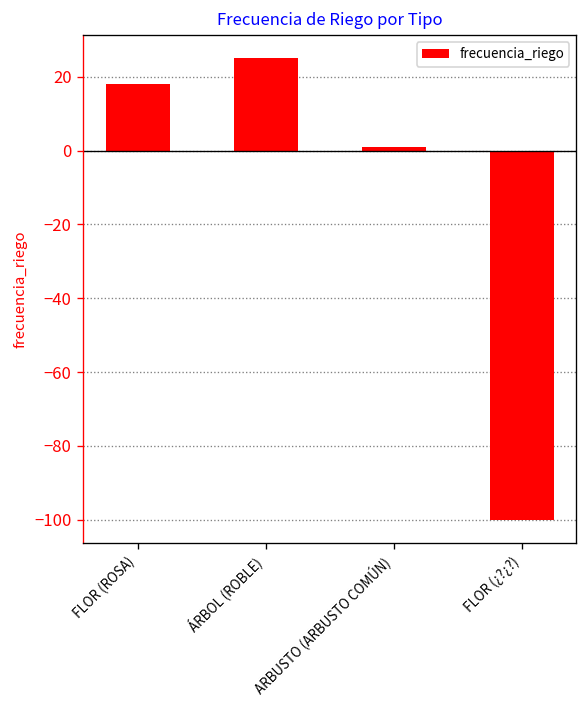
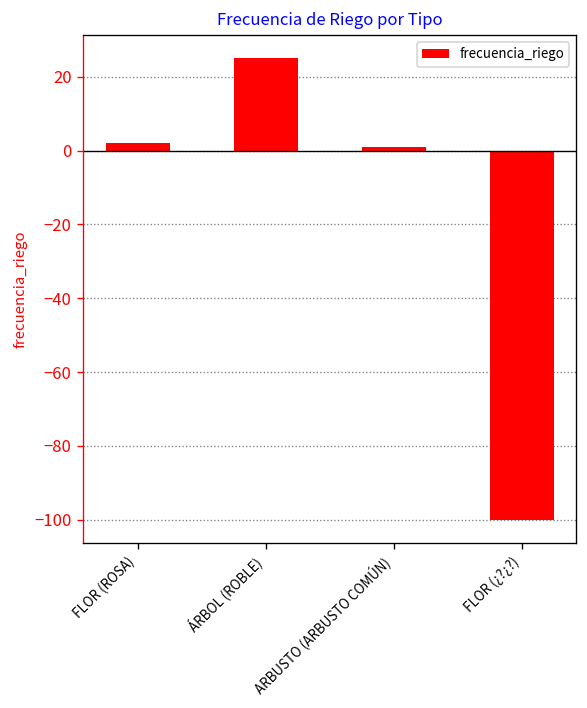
  {
-   "FLOR (ROSA)": 18,
+   "FLOR (ROSA)": 2,
    "ÁRBOL (ROBLE)": 25,
    "ARBUSTO (ARBUSTO COMÚN)": 1,
    "FLOR (¿?¿?)": -100
  }
